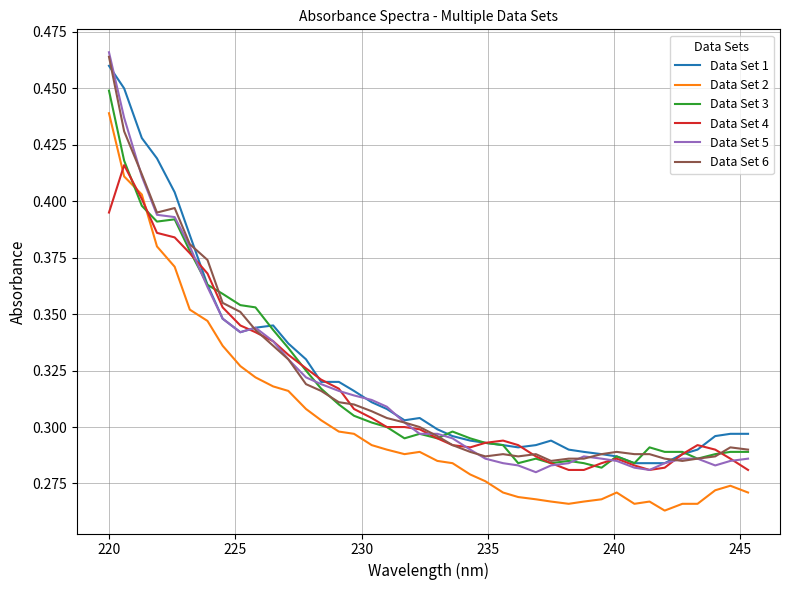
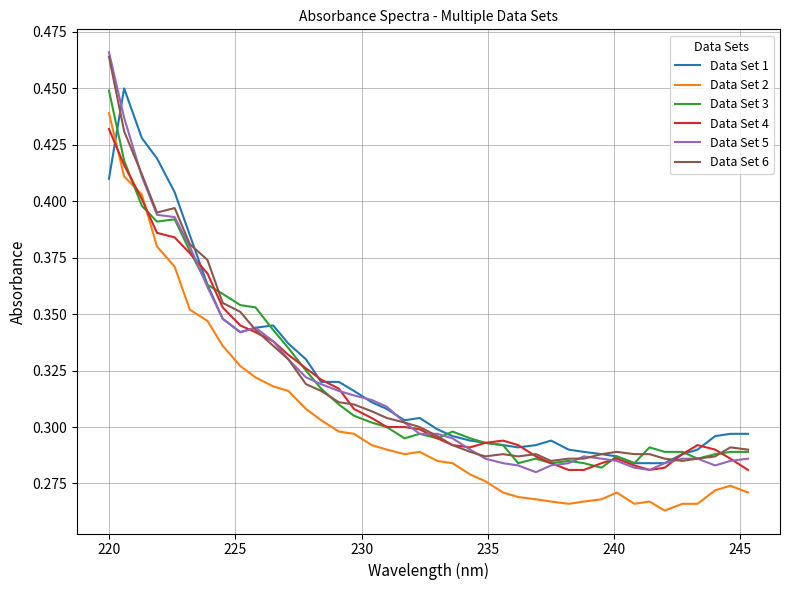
  {
    "Data Set 1": {
-     "220": 0.46
+     "220": 0.41
    },
    "Data Set 2": {
      "220": 0.439
    },
    "Data Set 3": {
      "220": 0.449
    },
    "Data Set 4": {
-     "220": 0.395
+     "220": 0.432
    },
    "Data Set 5": {
      "220": 0.466
    },
    "Data Set 6": {
      "220": 0.464
    }
  }
